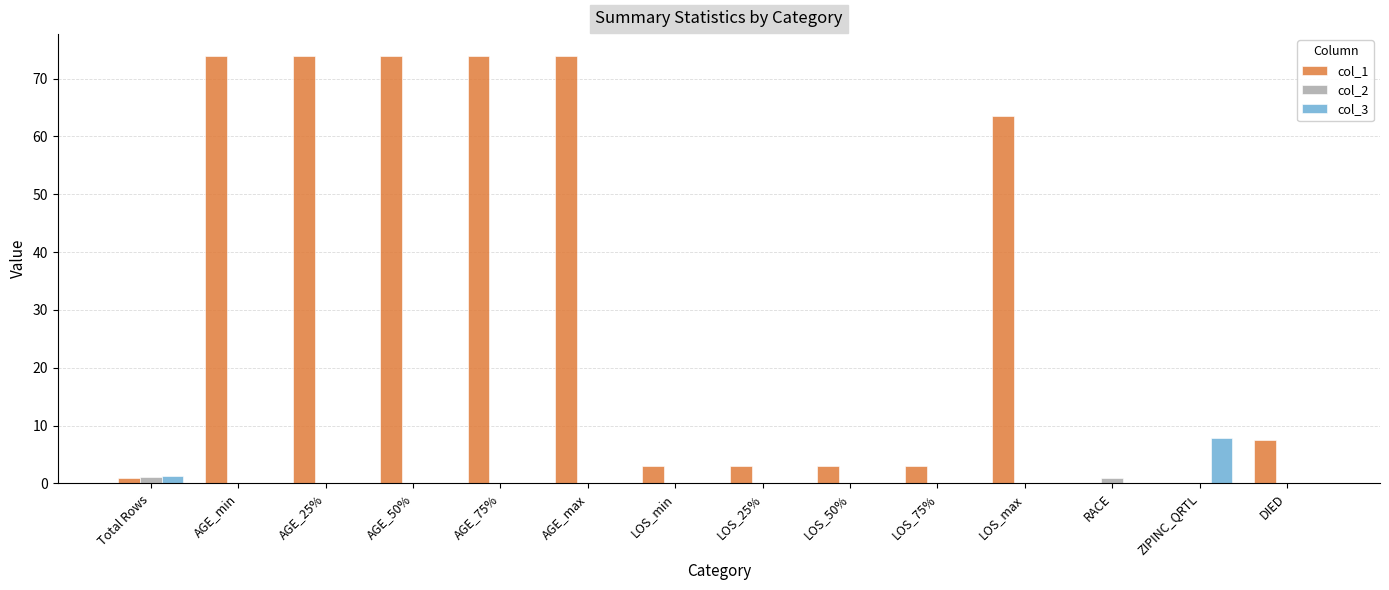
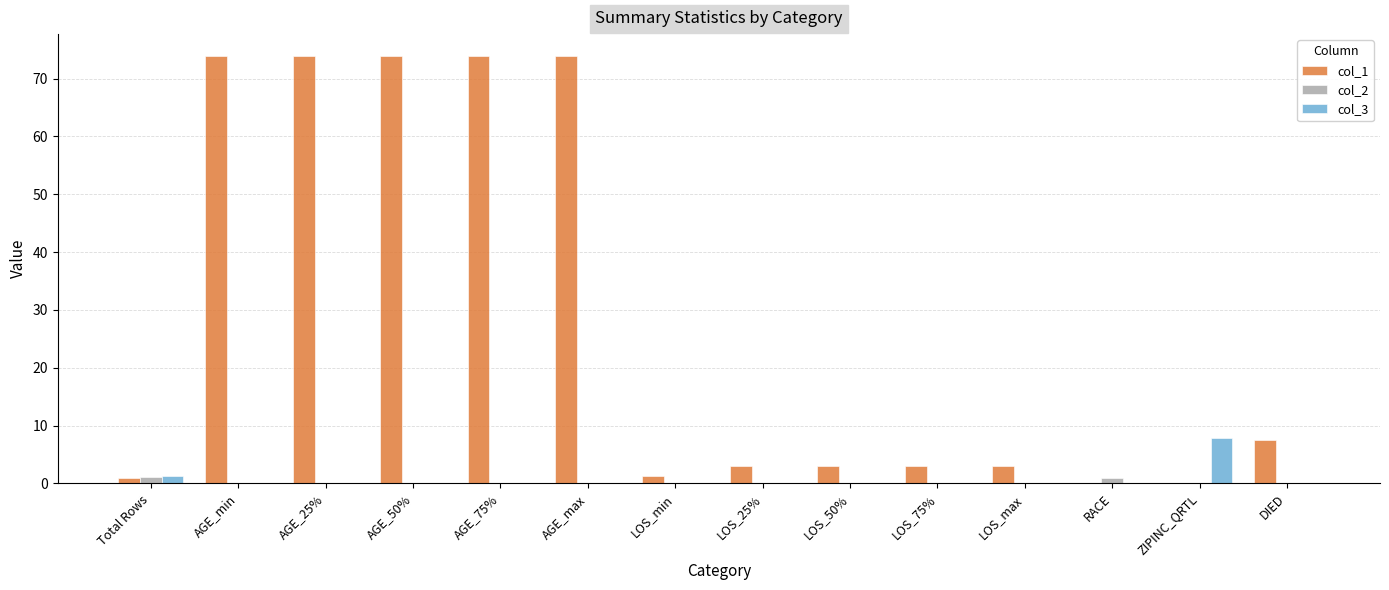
  {
    "col_1": {
      "Total Rows": 1,
      "AGE_min": 74,
      "AGE_25%": 74,
      "AGE_50%": 74,
      "AGE_75%": 74,
      "AGE_max": 74,
-     "LOS_min": 3,
+     "LOS_min": 1,
      "LOS_25%": 3,
      "LOS_50%": 3,
      "LOS_75%": 3,
-     "LOS_max": 64,
+     "LOS_max": 3,
      "RACE": 0,
      "ZIPINC_QRTL": 0,
      "DIED": 8
    },
    "col_2": {
      "Total Rows": 1,
      "AGE_min": 0,
      "AGE_25%": 0,
      "AGE_50%": 0,
      "AGE_75%": 0,
      "AGE_max": 0,
      "LOS_min": 0,
      "LOS_25%": 0,
      "LOS_50%": 0,
      "LOS_75%": 0,
      "LOS_max": 0,
      "RACE": 1,
      "ZIPINC_QRTL": 0,
      "DIED": 0
    },
    "col_3": {
      "Total Rows": 1,
      "AGE_min": 0,
      "AGE_25%": 0,
      "AGE_50%": 0,
      "AGE_75%": 0,
      "AGE_max": 0,
      "LOS_min": 0,
      "LOS_25%": 0,
      "LOS_50%": 0,
      "LOS_75%": 0,
      "LOS_max": 0,
      "RACE": 0,
      "ZIPINC_QRTL": 8,
      "DIED": 0
    }
  }
